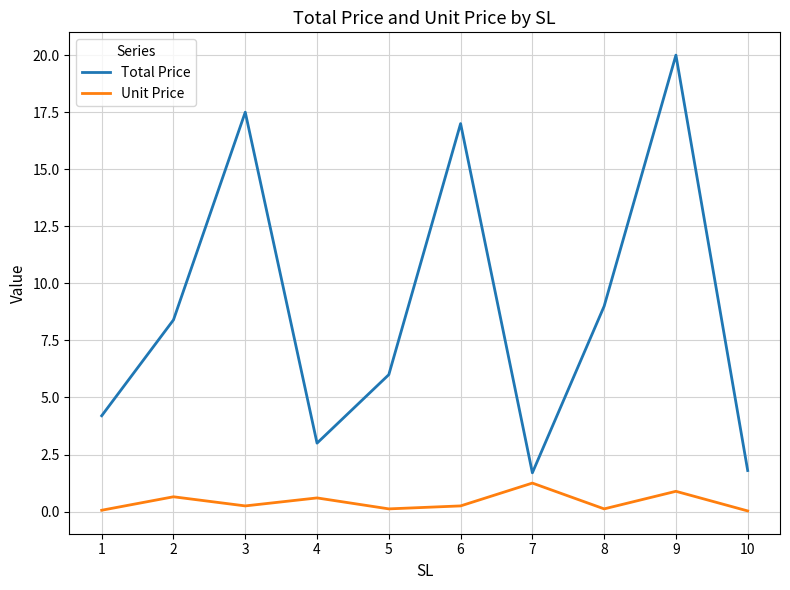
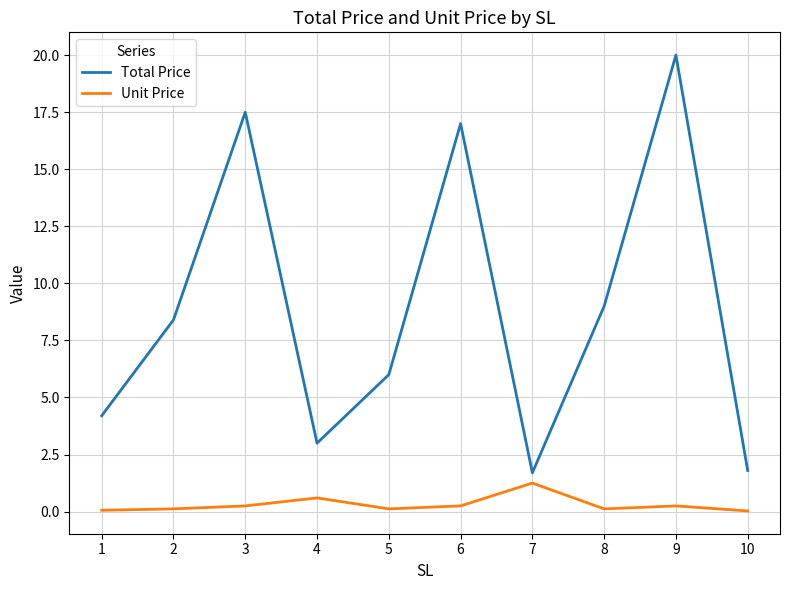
  {
    "Total Price": {
      "1": 4.2,
      "2": 8.4,
      "3": 17.5,
      "4": 3.0,
      "5": 6.0,
      "6": 17.0,
      "7": 1.7,
      "8": 9.0,
      "9": 20.0,
      "10": 1.8
    },
    "Unit Price": {
      "1": 0.1,
-     "2": 0.7,
+     "2": 0.1,
      "3": 0.3,
      "4": 0.6,
      "5": 0.1,
      "6": 0.3,
      "7": 1.3,
      "8": 0.1,
-     "9": 0.9,
+     "9": 0.3,
      "10": 0.0
    }
  }
